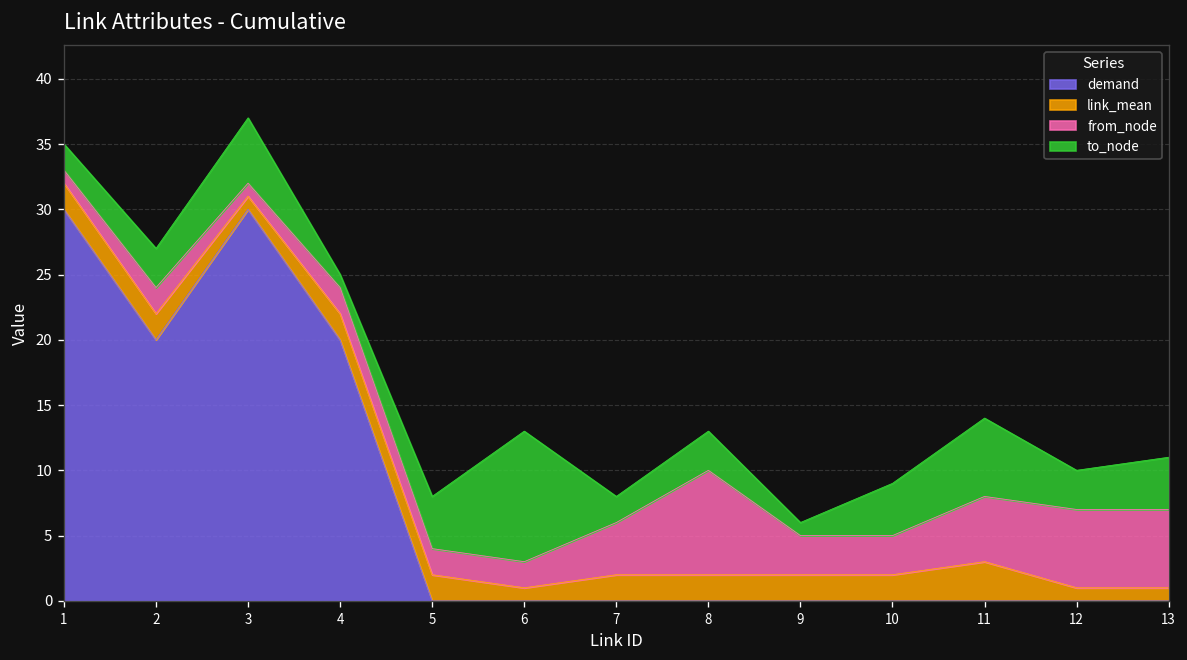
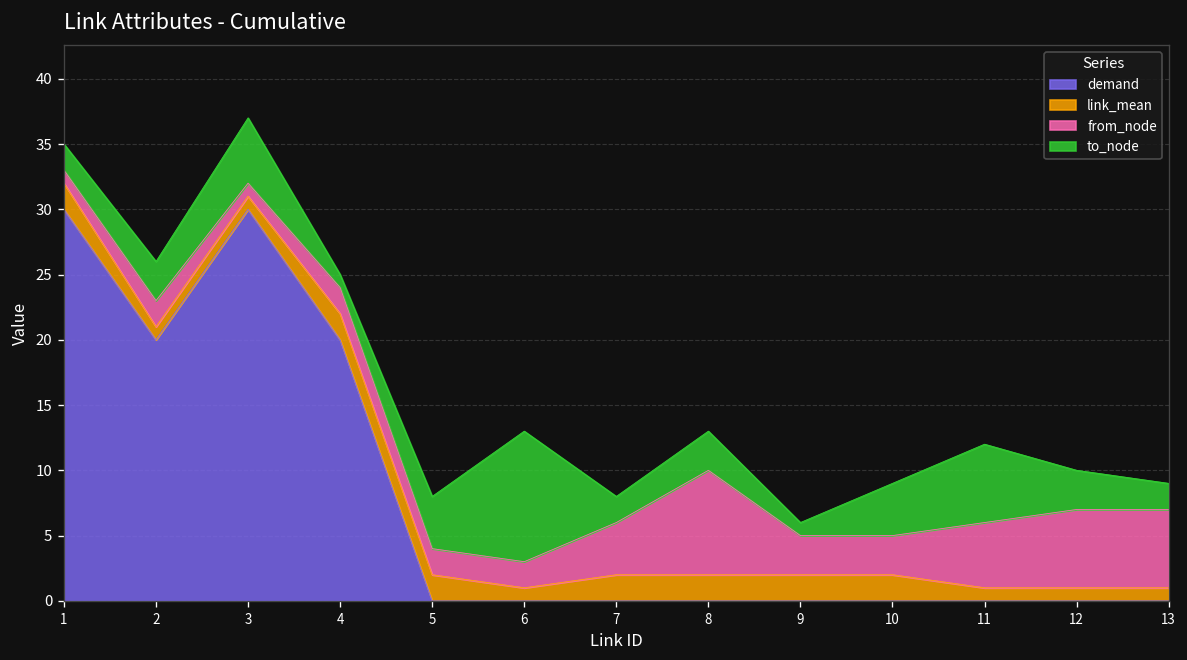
  {
    "demand": {
      "1": 30,
      "2": 20,
      "3": 30,
      "4": 20,
      "5": 0,
      "6": 0,
      "7": 0,
      "8": 0,
      "9": 0,
      "10": 0,
      "11": 0,
      "12": 0,
      "13": 0
    },
    "link_mean": {
      "1": 2,
-     "2": 2,
+     "2": 1,
      "3": 1,
      "4": 2,
      "5": 2,
      "6": 1,
      "7": 2,
      "8": 2,
      "9": 2,
      "10": 2,
-     "11": 3,
+     "11": 1,
      "12": 1,
      "13": 1
    },
    "from_node": {
      "1": 1,
      "2": 2,
      "3": 1,
      "4": 2,
      "5": 2,
      "6": 2,
      "7": 4,
      "8": 8,
      "9": 3,
      "10": 3,
      "11": 5,
      "12": 6,
      "13": 6
    },
    "to_node": {
      "1": 2,
      "2": 3,
      "3": 5,
      "4": 1,
      "5": 4,
      "6": 10,
      "7": 2,
      "8": 3,
      "9": 1,
      "10": 4,
      "11": 6,
      "12": 3,
-     "13": 4
+     "13": 2
    }
  }
